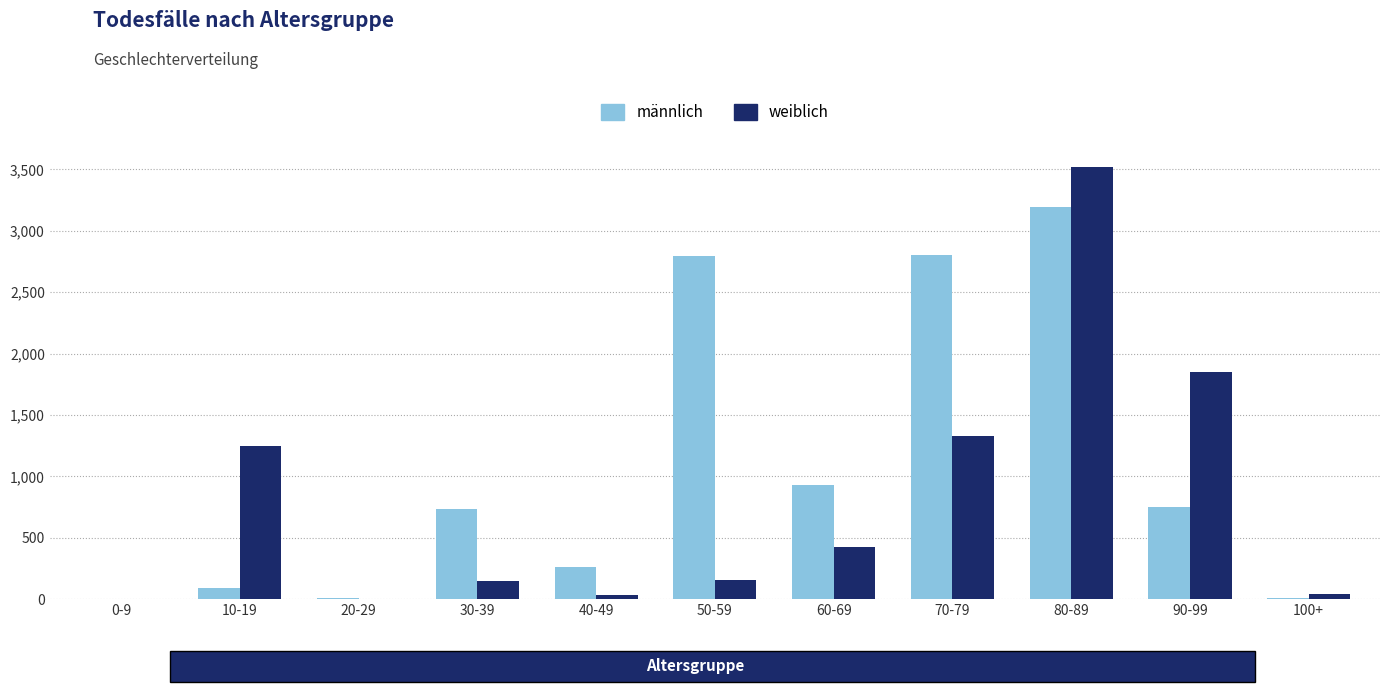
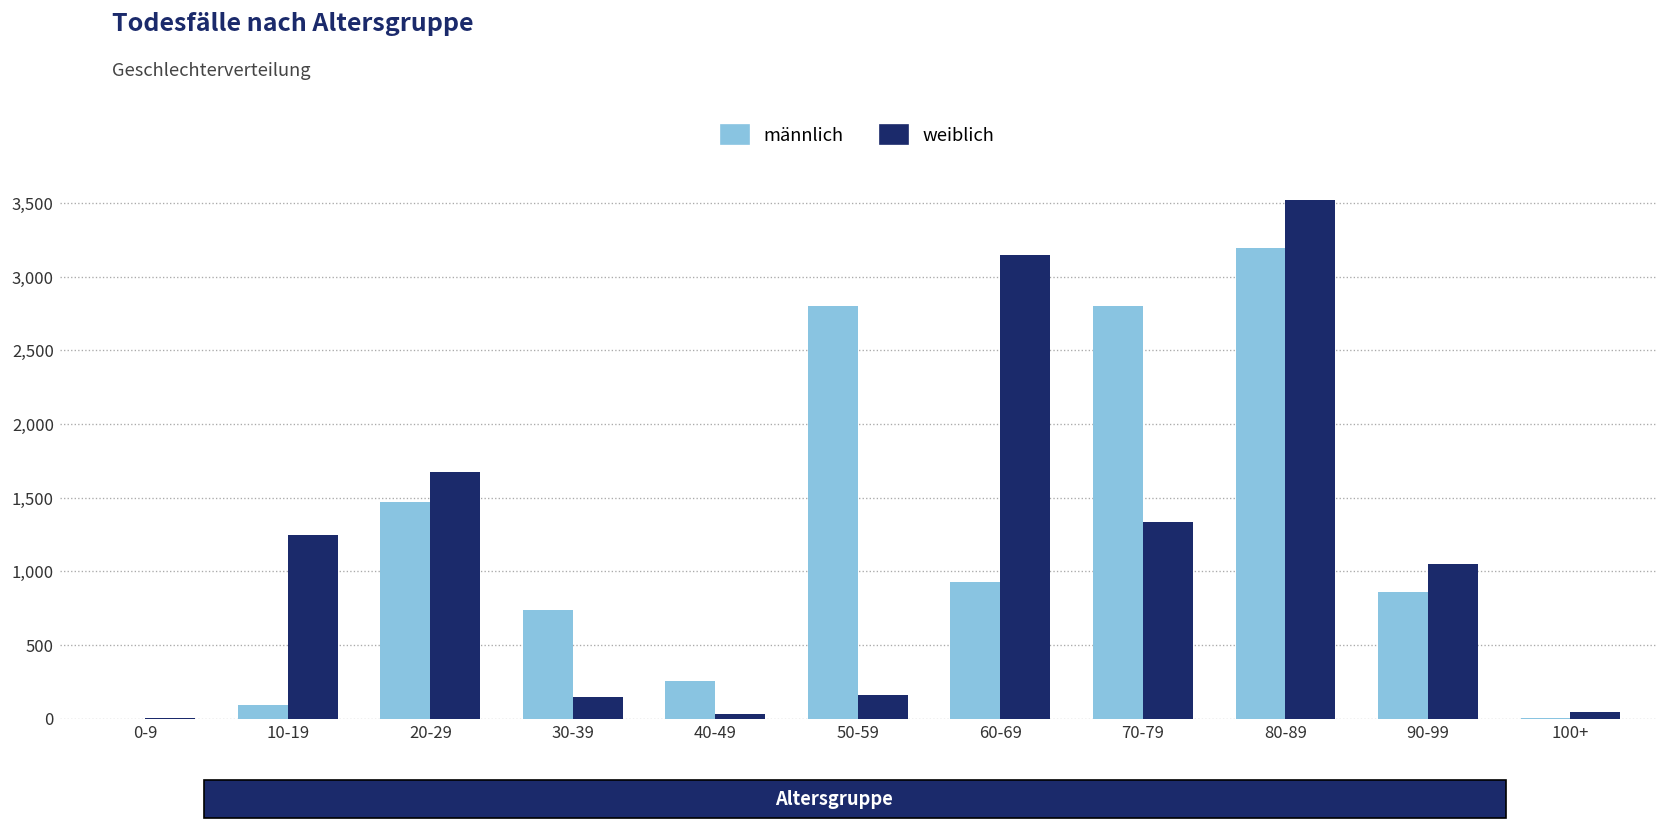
  {
    "männlich": {
      "0-9": "0",
      "10-19": "90",
-     "20-29": "10",
+     "20-29": "1,470",
      "30-39": "740",
      "40-49": "260",
      "50-59": "2,800",
      "60-69": "930",
      "70-79": "2,800",
      "80-89": "3,200",
-     "90-99": "750"
+     "90-99": "860"
    },
    "weiblich": {
      "10-19": "1,250",
-     "20-29": "0",
+     "20-29": "1,670",
      "30-39": "150",
      "40-49": "30",
      "50-59": "160",
-     "60-69": "420",
+     "60-69": "3,150",
      "70-79": "1,330",
      "80-89": "3,520",
-     "90-99": "1,850",
+     "90-99": "1,050",
      "100+": "40"
    }
  }
